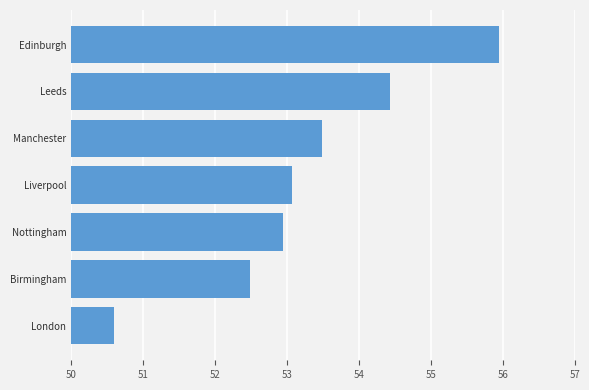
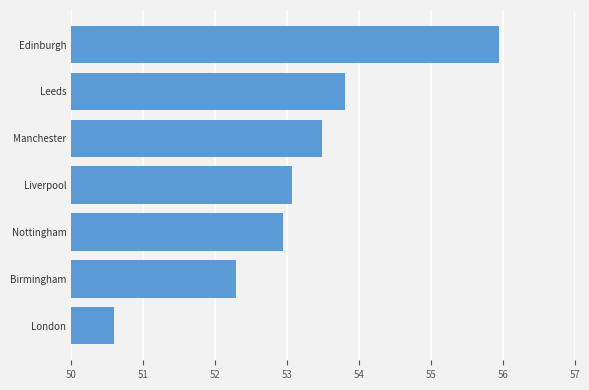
  {
    "Edinburgh": 56.0,
-   "Leeds": 54.4,
+   "Leeds": 53.8,
    "Manchester": 53.5,
    "Liverpool": 53.1,
    "Nottingham": 52.9,
-   "Birmingham": 52.5,
+   "Birmingham": 52.3,
    "London": 50.6
  }
